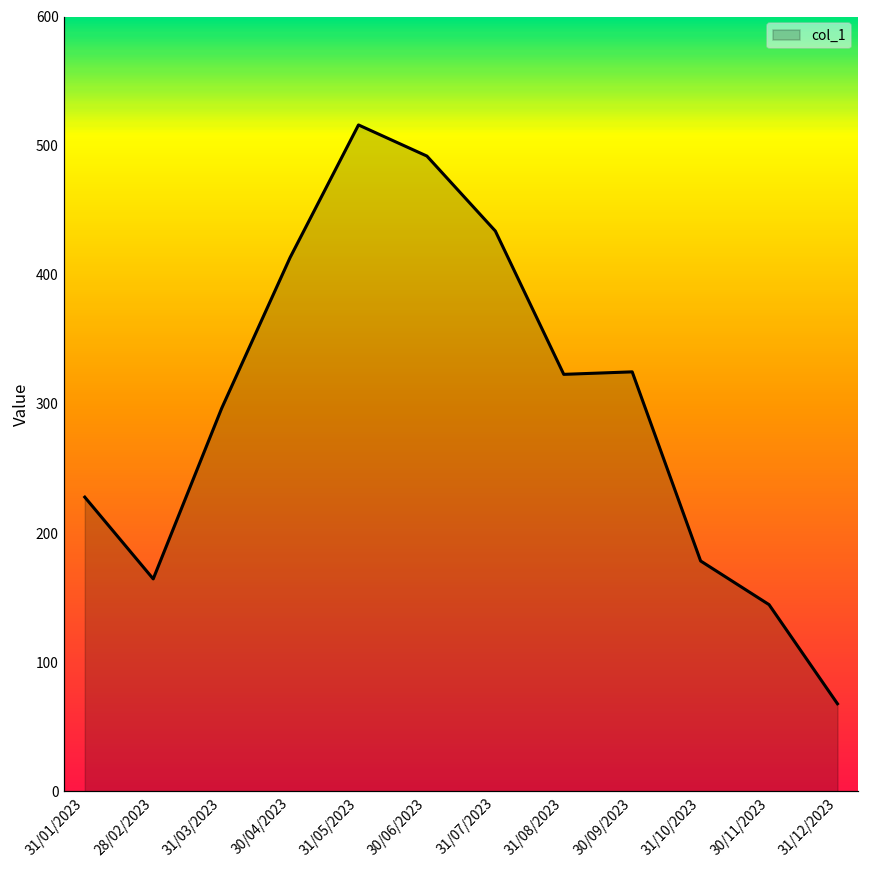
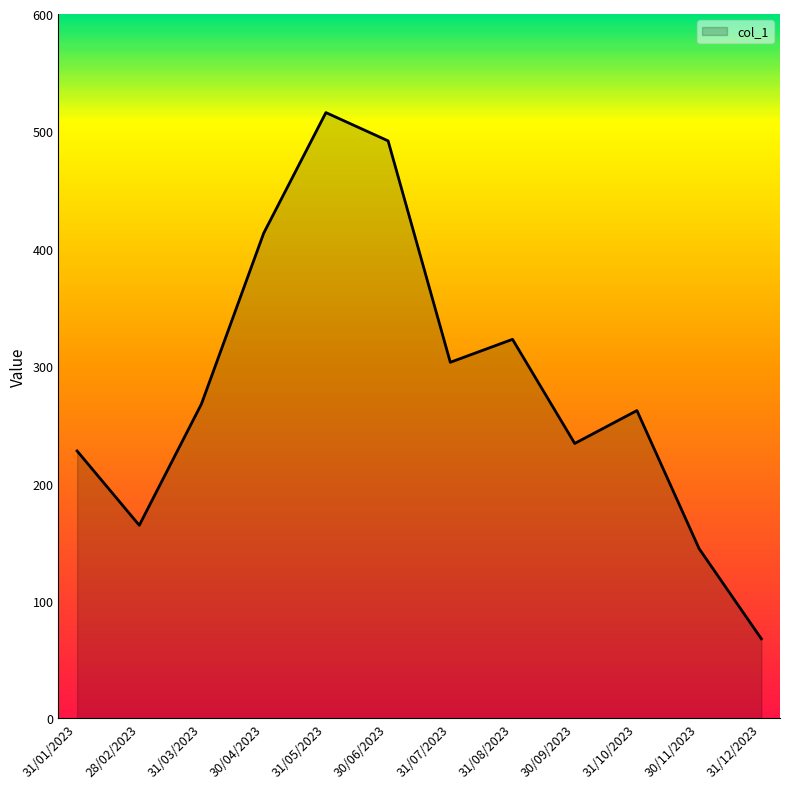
  {
    "31/01/2023": 228,
    "28/02/2023": 165,
-   "31/03/2023": 297,
+   "31/03/2023": 268,
    "30/04/2023": 413,
    "31/05/2023": 516,
    "30/06/2023": 492,
-   "31/07/2023": 434,
+   "31/07/2023": 303,
    "31/08/2023": 323,
-   "30/09/2023": 325,
-   "31/10/2023": 178,
+   "30/09/2023": 234,
+   "31/10/2023": 262,
    "30/11/2023": 145,
    "31/12/2023": 68
  }
